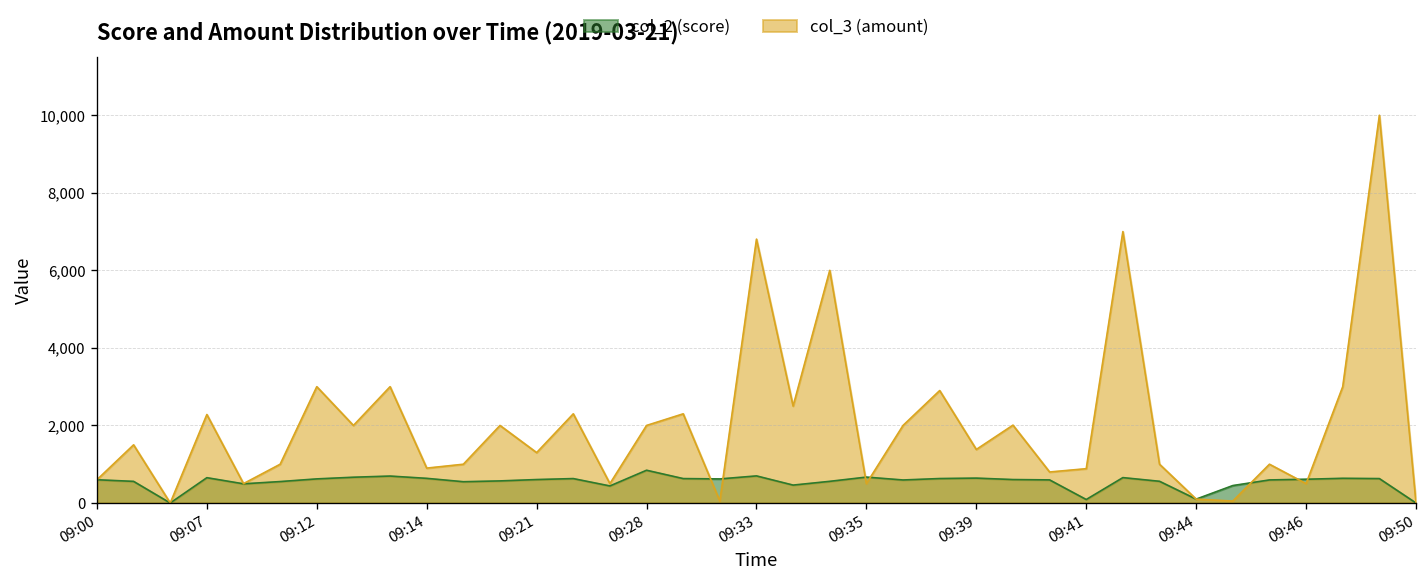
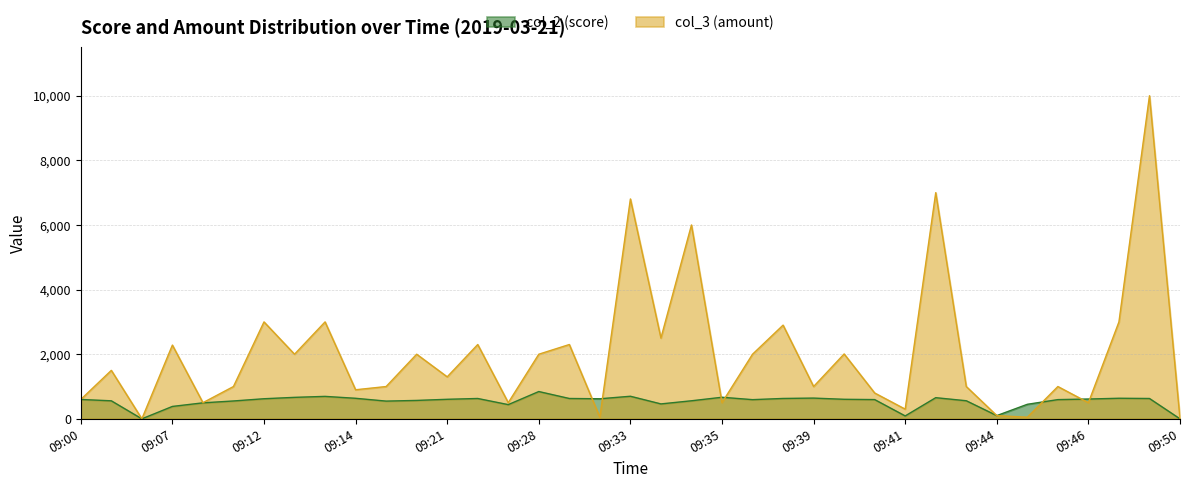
  {
    "col_2 (score)": {
-     "09:07": "700",
+     "09:07": "400",
      "09:14": "600",
      "09:28": "800",
      "09:33": "700",
      "09:39": "600",
      "09:41": "100"
    },
    "col_3 (amount)": {
      "09:07": "2,300",
      "09:14": "900",
      "09:28": "2,000",
      "09:33": "6,800",
-     "09:39": "1,400",
-     "09:41": "900"
+     "09:39": "1,000",
+     "09:41": "300"
    }
  }
